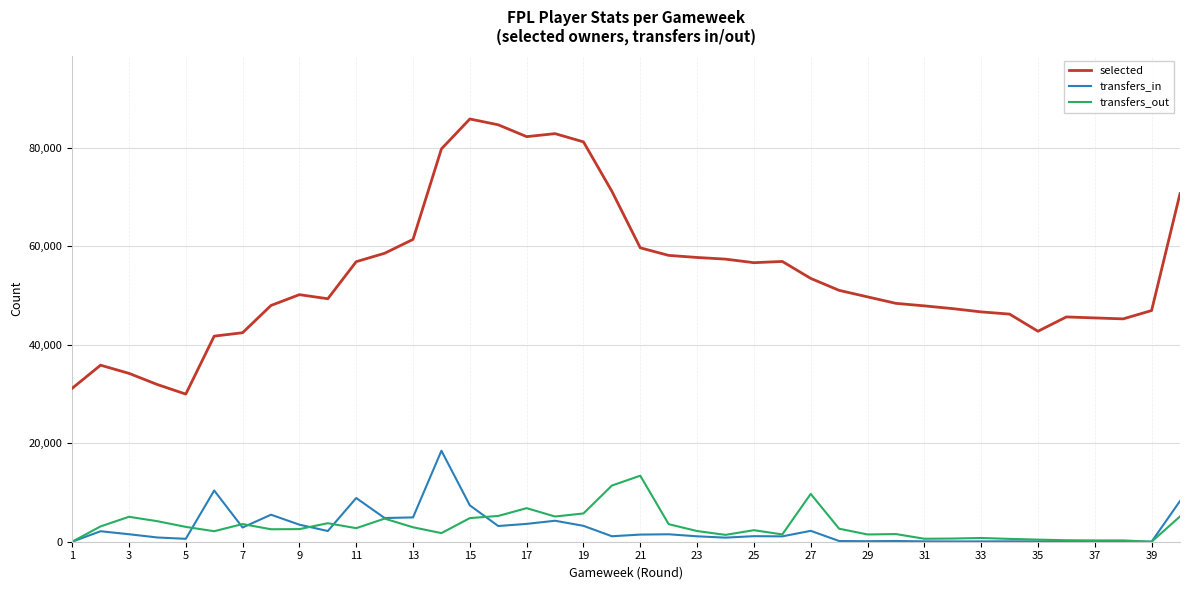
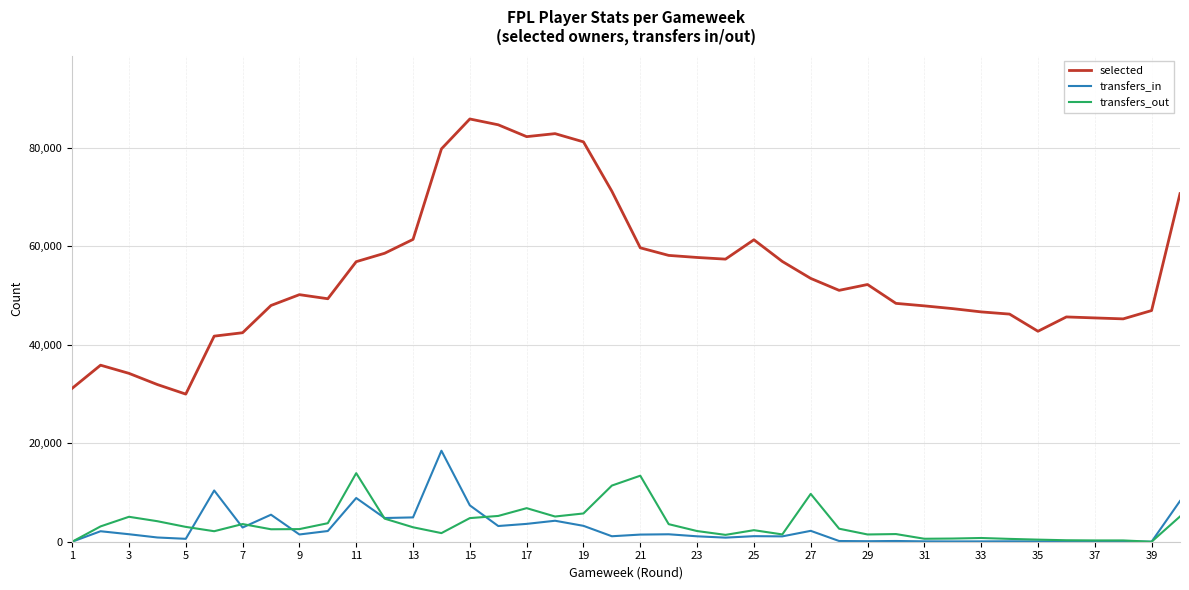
  {
    "selected": {
      "1": "31,000",
      "3": "34,000",
      "5": "30,000",
      "7": "42,000",
      "9": "50,000",
      "11": "57,000",
      "13": "61,000",
      "15": "86,000",
      "17": "82,000",
      "19": "81,000",
      "21": "60,000",
      "23": "58,000",
-     "25": "57,000",
+     "25": "61,000",
      "27": "53,000",
-     "29": "50,000",
+     "29": "52,000",
      "31": "48,000",
      "33": "47,000",
      "35": "43,000",
      "37": "45,000",
      "39": "47,000"
    },
    "transfers_in": {
      "3": "2,000",
      "5": "1,000",
      "7": "3,000",
-     "9": "3,000",
+     "9": "1,000",
      "11": "9,000",
      "13": "5,000",
      "15": "7,000",
      "17": "4,000",
      "19": "3,000",
      "21": "1,000",
      "23": "1,000",
      "25": "1,000",
      "27": "2,000",
      "29": "0",
      "31": "0",
      "33": "0"
    },
    "transfers_out": {
      "3": "5,000",
      "5": "3,000",
      "7": "4,000",
      "9": "3,000",
-     "11": "3,000",
+     "11": "14,000",
      "13": "3,000",
      "15": "5,000",
      "17": "7,000",
      "19": "6,000",
      "21": "13,000",
      "23": "2,000",
      "25": "2,000",
      "27": "10,000",
      "29": "1,000",
      "31": "1,000",
      "33": "1,000"
    }
  }
